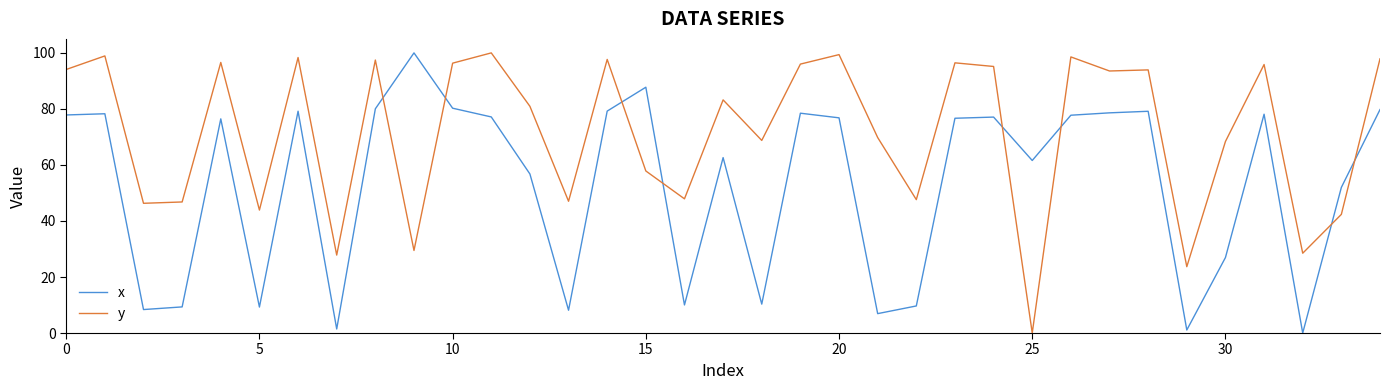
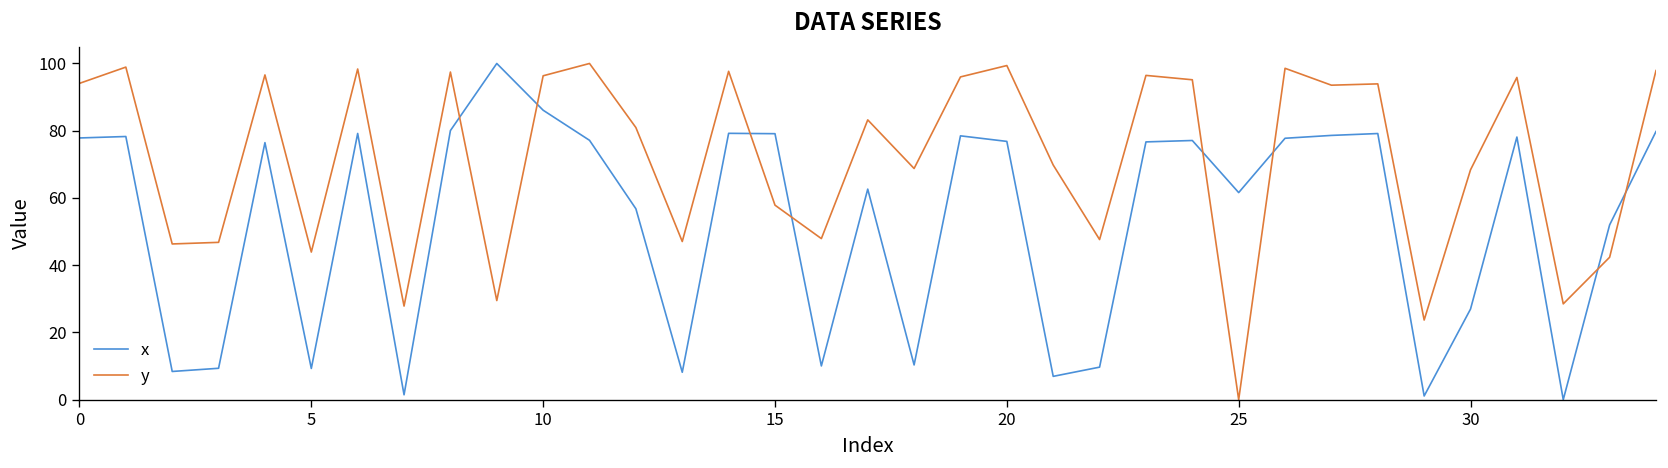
  {
    "x": {
      "0": 78,
      "5": 9,
-     "10": 80,
-     "15": 88,
+     "10": 86,
+     "15": 79,
      "20": 77,
      "25": 62,
      "30": 27
    },
    "y": {
      "0": 94,
      "5": 44,
      "10": 96,
      "15": 58,
      "20": 99,
      "25": 0,
      "30": 68
    }
  }
